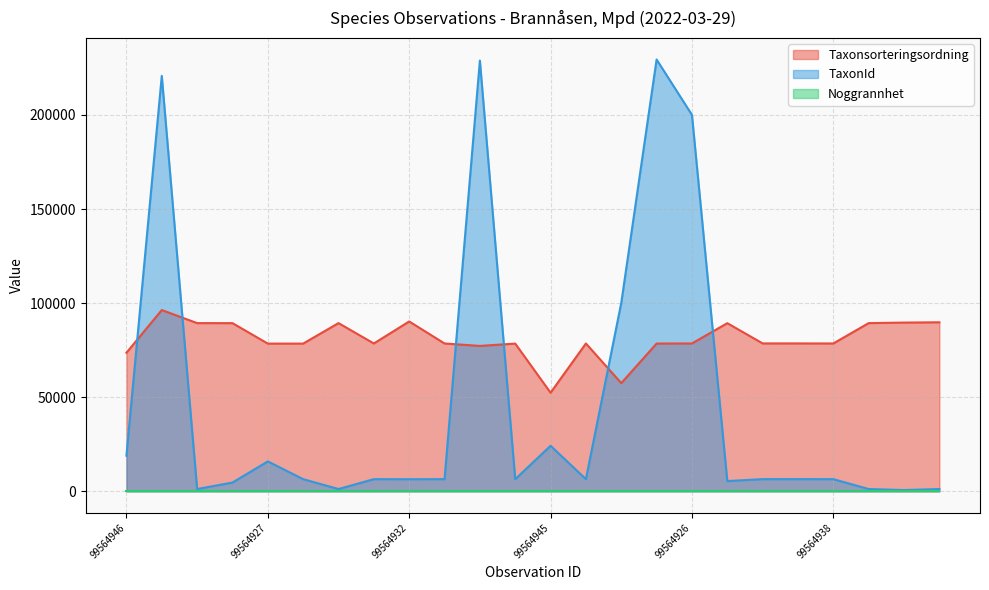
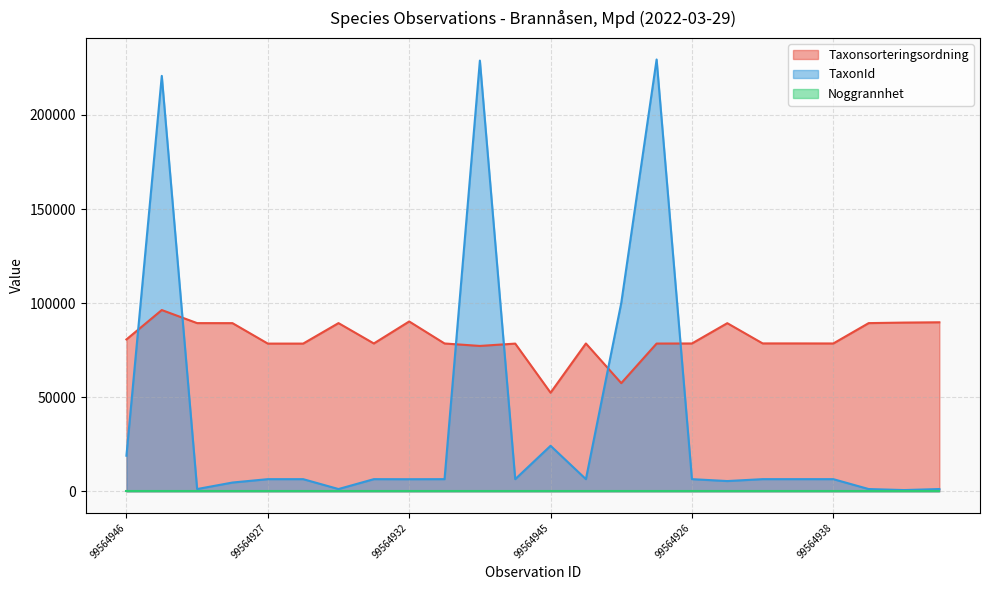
  {
    "Taxonsorteringsordning": {
-     "99564946": 74000,
+     "99564946": 81000,
      "99564927": 79000,
      "99564932": 90000,
      "99564945": 52000,
      "99564926": 79000,
      "99564938": 79000
    },
    "TaxonId": {
      "99564946": 19000,
-     "99564927": 16000,
+     "99564927": 6000,
      "99564932": 6000,
      "99564945": 24000,
-     "99564926": 200000,
+     "99564926": 6000,
      "99564938": 6000
    },
    "Noggrannhet": {
      "99564946": 0,
      "99564927": 0,
      "99564932": 0,
      "99564945": 0,
      "99564926": 0,
      "99564938": 0
    }
  }
